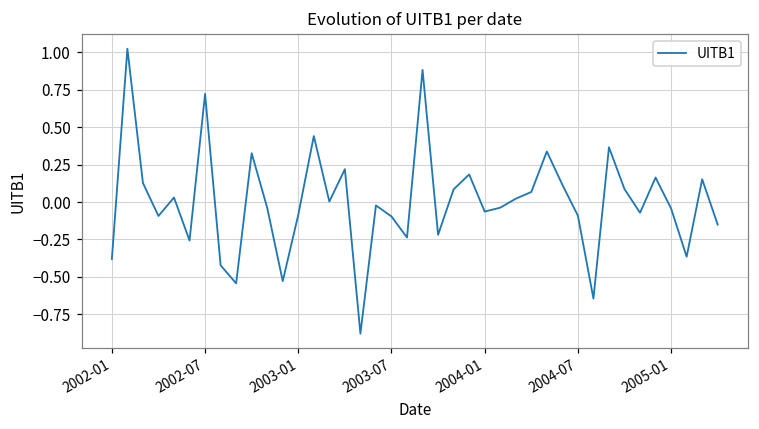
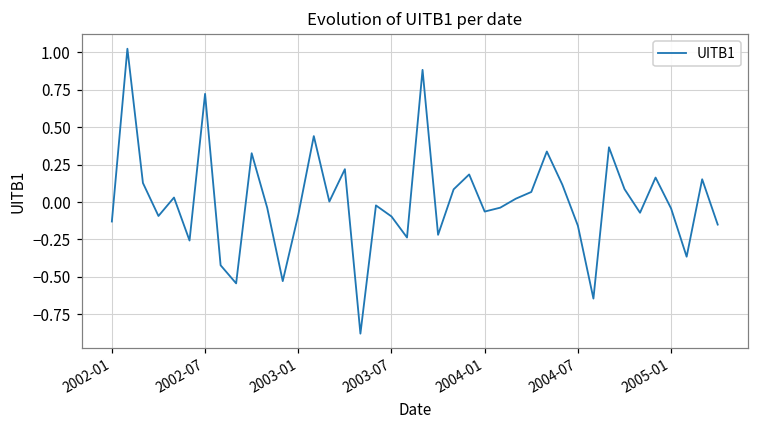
  {
-   "2002-01": -0.38,
+   "2002-01": -0.13,
    "2002-07": 0.72,
    "2003-01": -0.09,
    "2003-07": -0.10,
    "2004-01": -0.06,
-   "2004-07": -0.09,
+   "2004-07": -0.16,
    "2005-01": -0.04
  }
